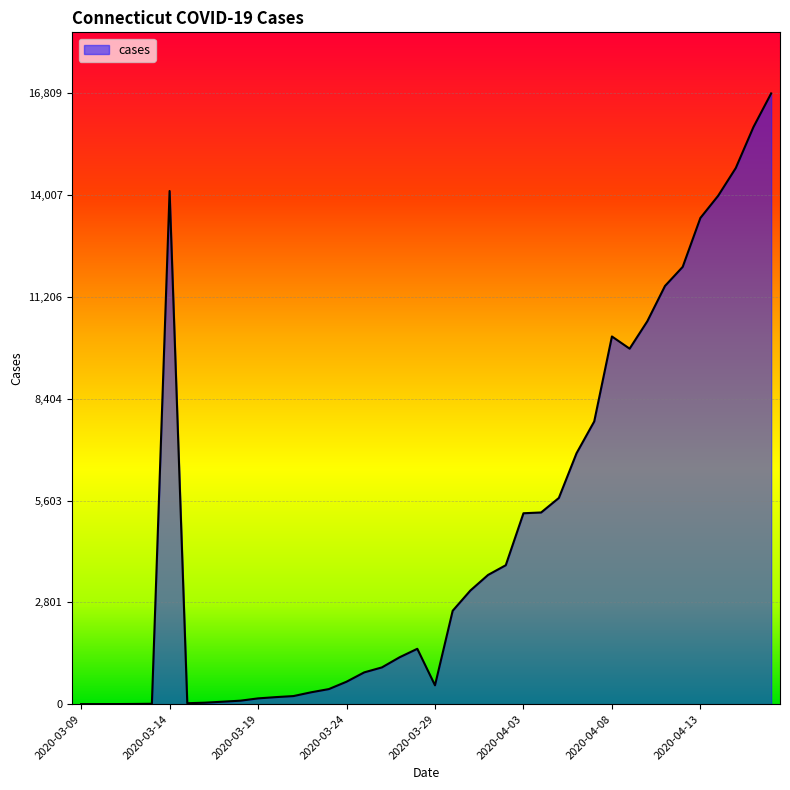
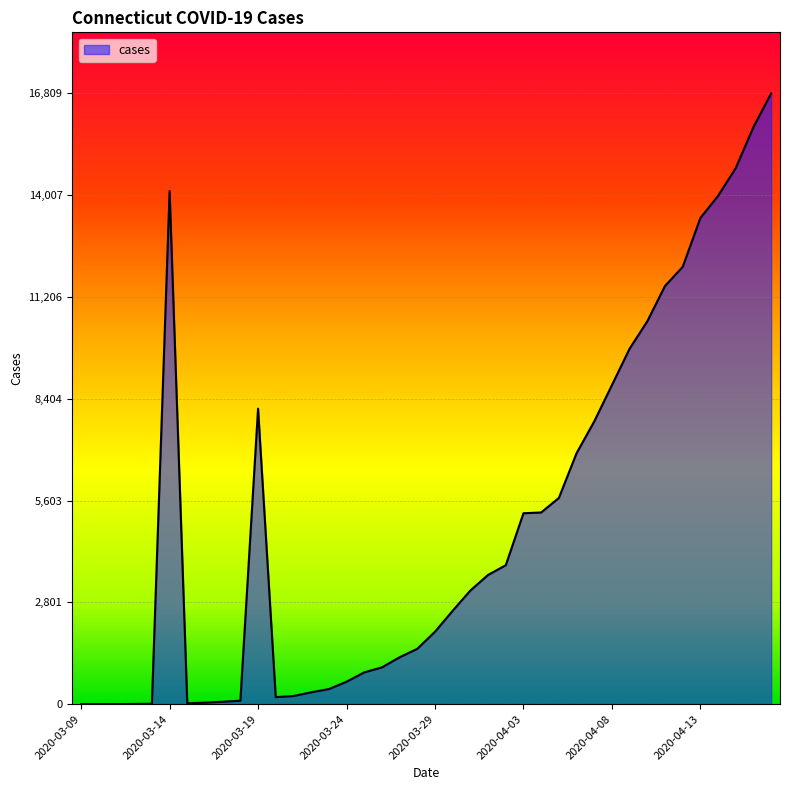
  {
    "2020-03-09": "0",
    "2020-03-14": "14,100",
-   "2020-03-19": "200",
+   "2020-03-19": "8,100",
    "2020-03-24": "600",
-   "2020-03-29": "500",
+   "2020-03-29": "2,000",
    "2020-04-03": "5,300",
-   "2020-04-08": "10,100",
+   "2020-04-08": "8,800",
    "2020-04-13": "13,400"
  }
